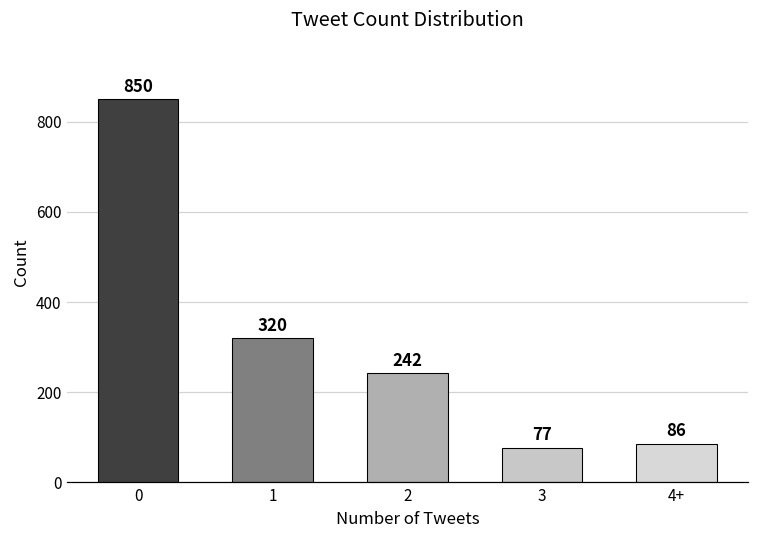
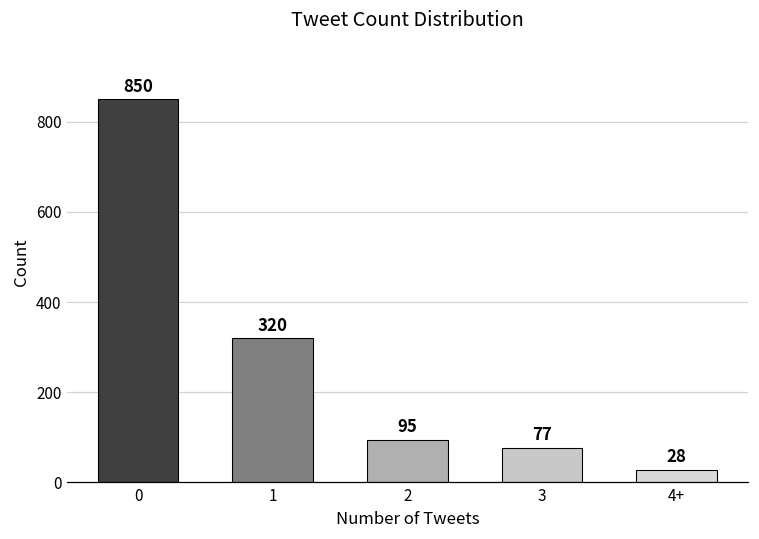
  {
    "0": 850,
    "1": 320,
-   "2": 242,
+   "2": 95,
    "3": 77,
-   "4+": 86
+   "4+": 28
  }
